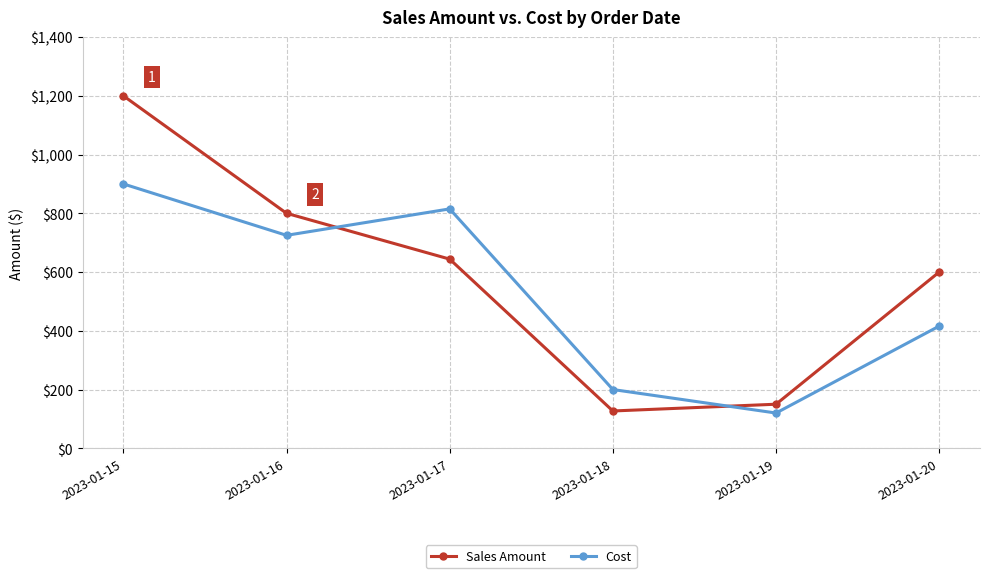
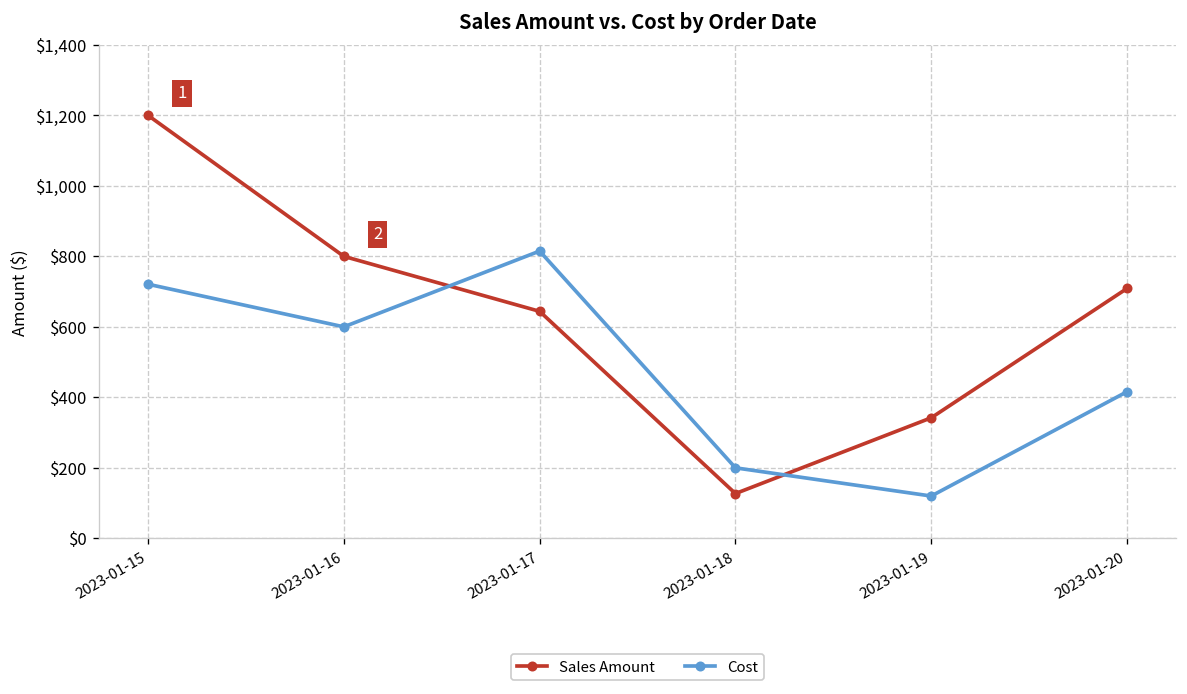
  {
    "Sales Amount": {
      "2023-01-15": "$1,200",
      "2023-01-16": "$800",
      "2023-01-17": "$640",
      "2023-01-18": "$130",
-     "2023-01-19": "$150",
-     "2023-01-20": "$600"
+     "2023-01-19": "$340",
+     "2023-01-20": "$710"
    },
    "Cost": {
-     "2023-01-15": "$900",
-     "2023-01-16": "$730",
+     "2023-01-15": "$720",
+     "2023-01-16": "$600",
      "2023-01-17": "$820",
      "2023-01-18": "$200",
      "2023-01-19": "$120",
      "2023-01-20": "$420"
    }
  }
